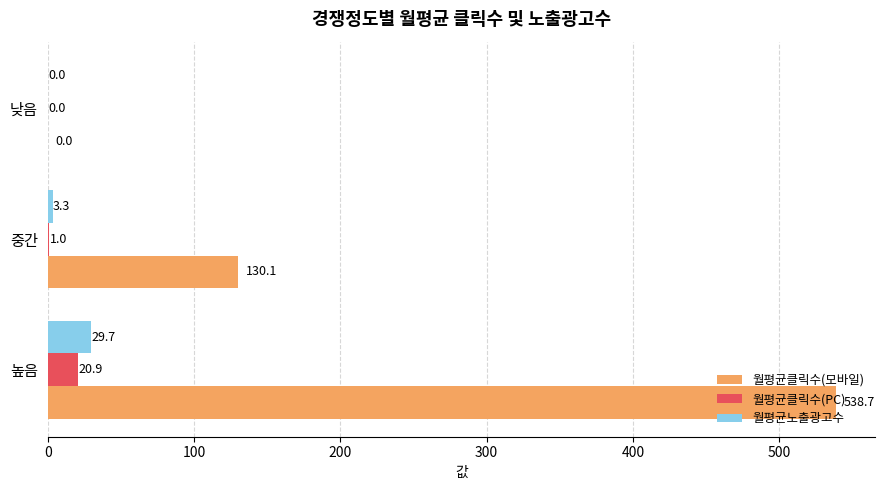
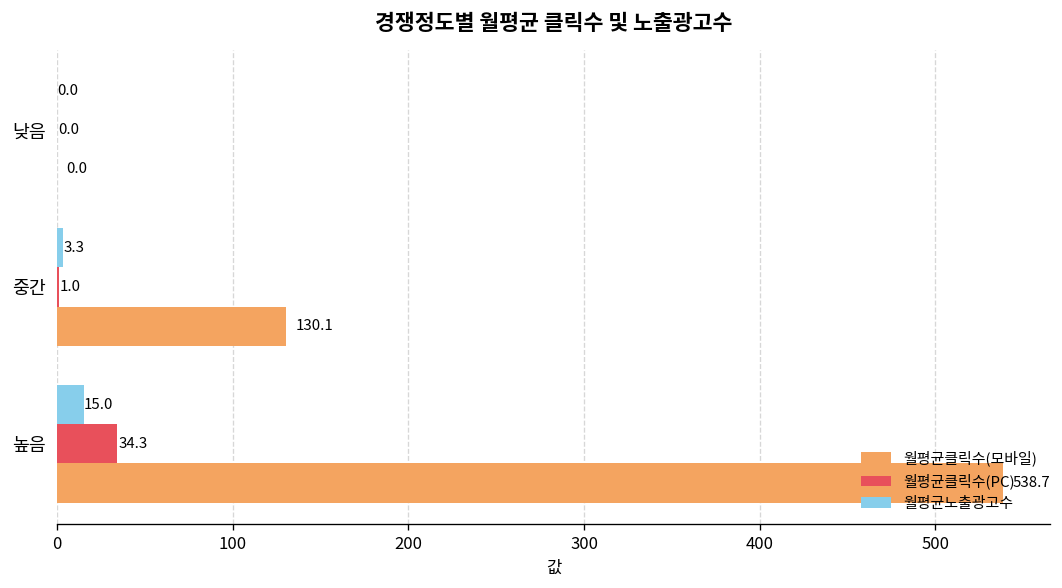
  {
    "월평균클릭수(모바일)": {
      "낮음": 0.0,
      "중간": 130.1,
      "높음": 538.7
    },
    "월평균클릭수(PC)": {
      "낮음": 0.0,
      "중간": 1.0,
-     "높음": 20.9
+     "높음": 34.3
    },
    "월평균노출광고수": {
      "낮음": 0.0,
      "중간": 3.3,
-     "높음": 29.7
+     "높음": 15.0
    }
  }
